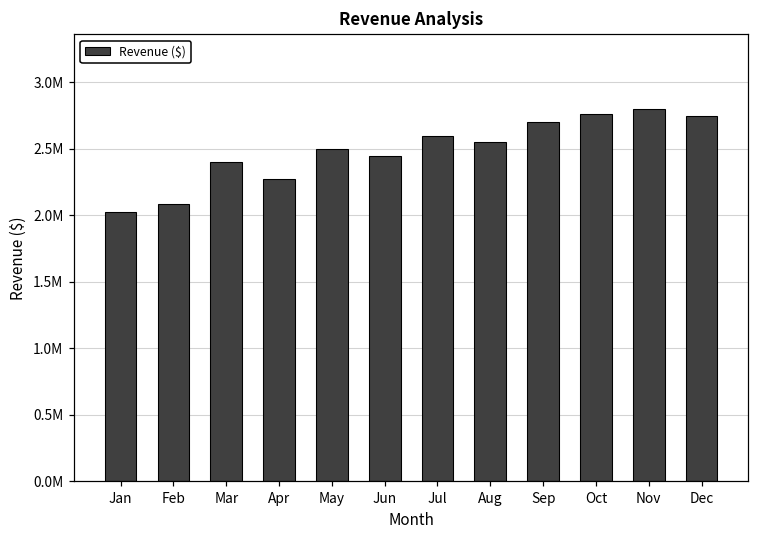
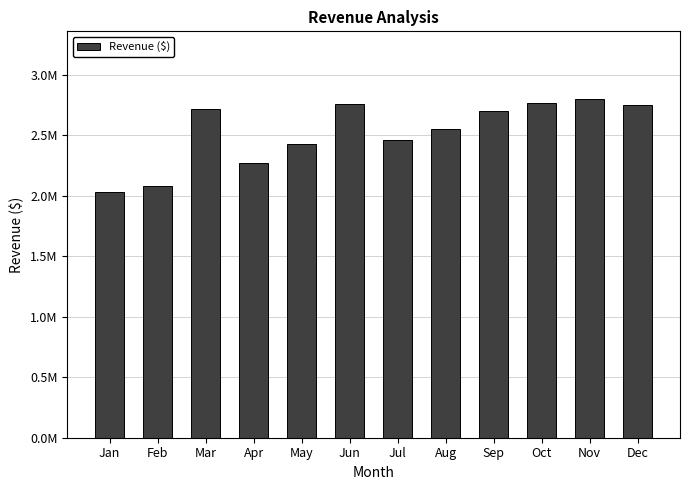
  {
    "Jan": 2030000,
    "Feb": 2080000,
-   "Mar": 2400000,
+   "Mar": 2720000,
    "Apr": 2270000,
-   "May": 2500000,
-   "Jun": 2450000,
-   "Jul": 2600000,
+   "May": 2430000,
+   "Jun": 2760000,
+   "Jul": 2460000,
    "Aug": 2550000,
    "Sep": 2700000,
    "Oct": 2760000,
    "Nov": 2800000,
    "Dec": 2750000
  }
